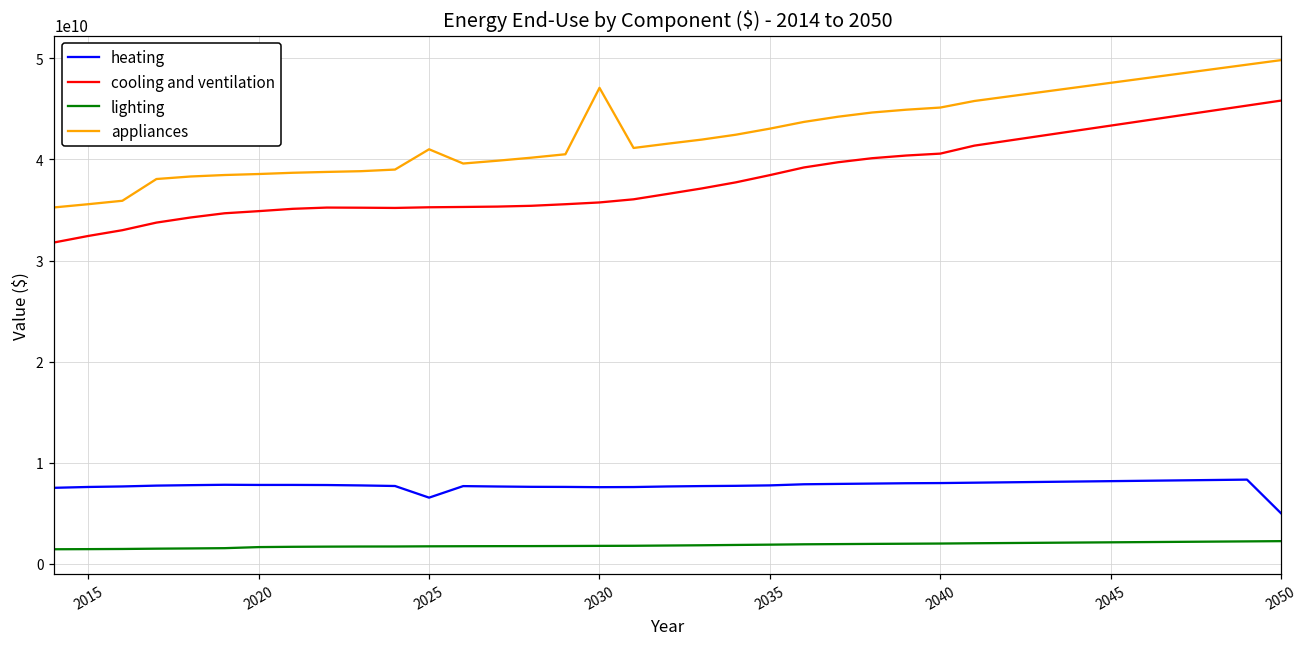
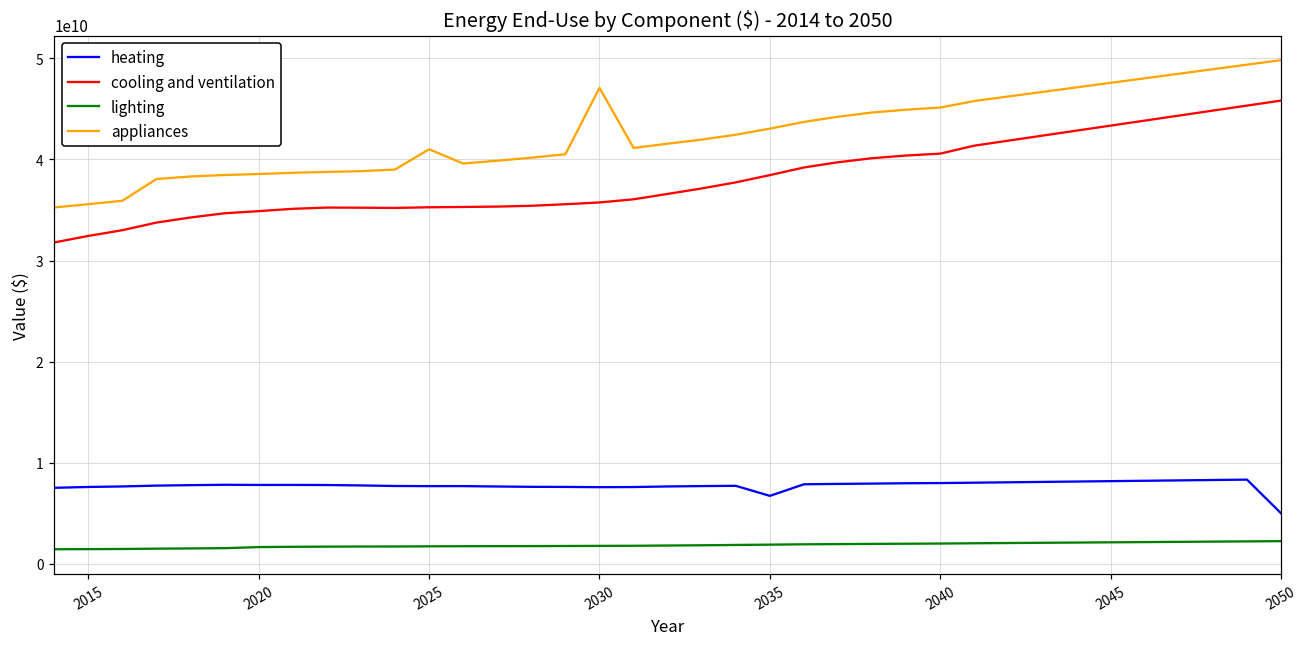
  {
    "heating": {
      "2015": 8000000000,
      "2020": 8000000000,
-     "2025": 7000000000,
+     "2025": 8000000000,
      "2030": 8000000000,
-     "2035": 8000000000,
+     "2035": 7000000000,
      "2040": 8000000000,
      "2045": 8000000000,
      "2050": 5000000000
    },
    "cooling and ventilation": {
      "2015": 32000000000,
      "2020": 35000000000,
      "2025": 35000000000,
      "2030": 36000000000,
      "2035": 38000000000,
      "2040": 41000000000,
      "2045": 43000000000,
      "2050": 46000000000
    },
    "lighting": {
      "2015": 1000000000,
      "2020": 2000000000,
      "2025": 2000000000,
      "2030": 2000000000,
      "2035": 2000000000,
      "2040": 2000000000,
      "2045": 2000000000,
      "2050": 2000000000
    },
    "appliances": {
      "2015": 36000000000,
      "2020": 39000000000,
      "2025": 41000000000,
      "2030": 47000000000,
      "2035": 43000000000,
      "2040": 45000000000,
      "2045": 48000000000,
      "2050": 50000000000
    }
  }
